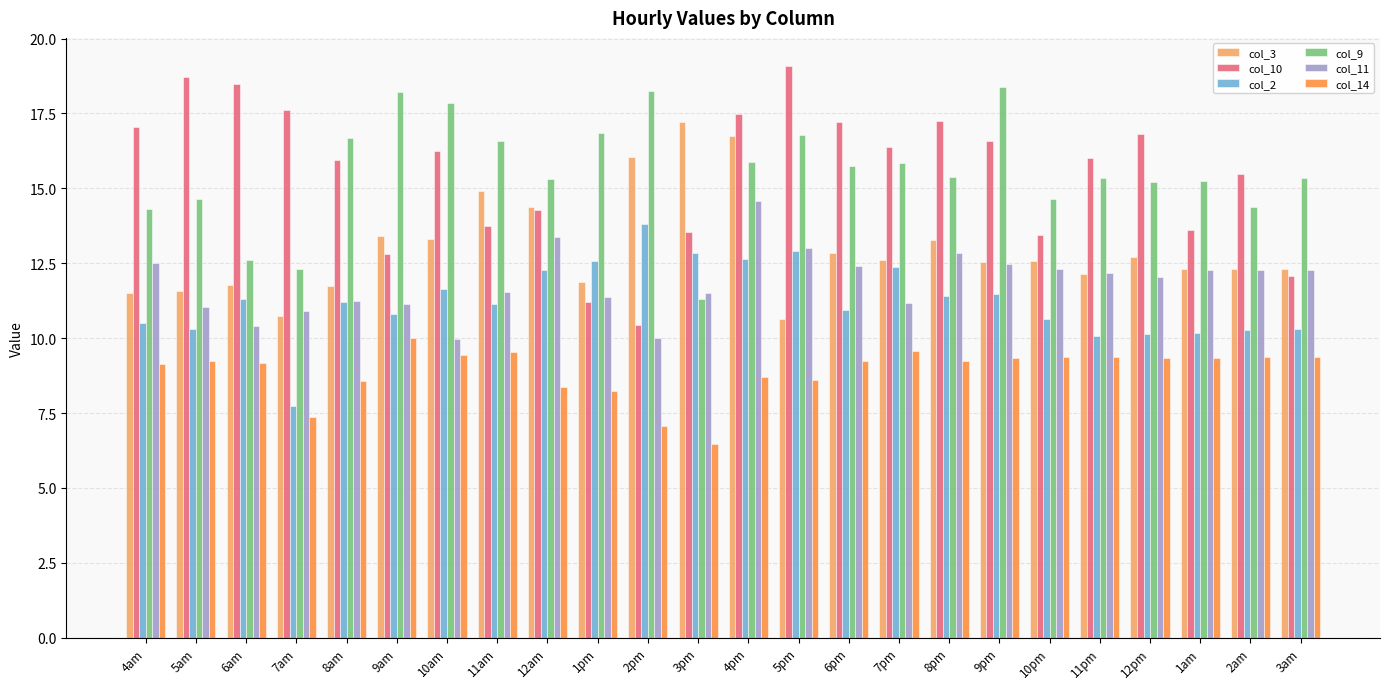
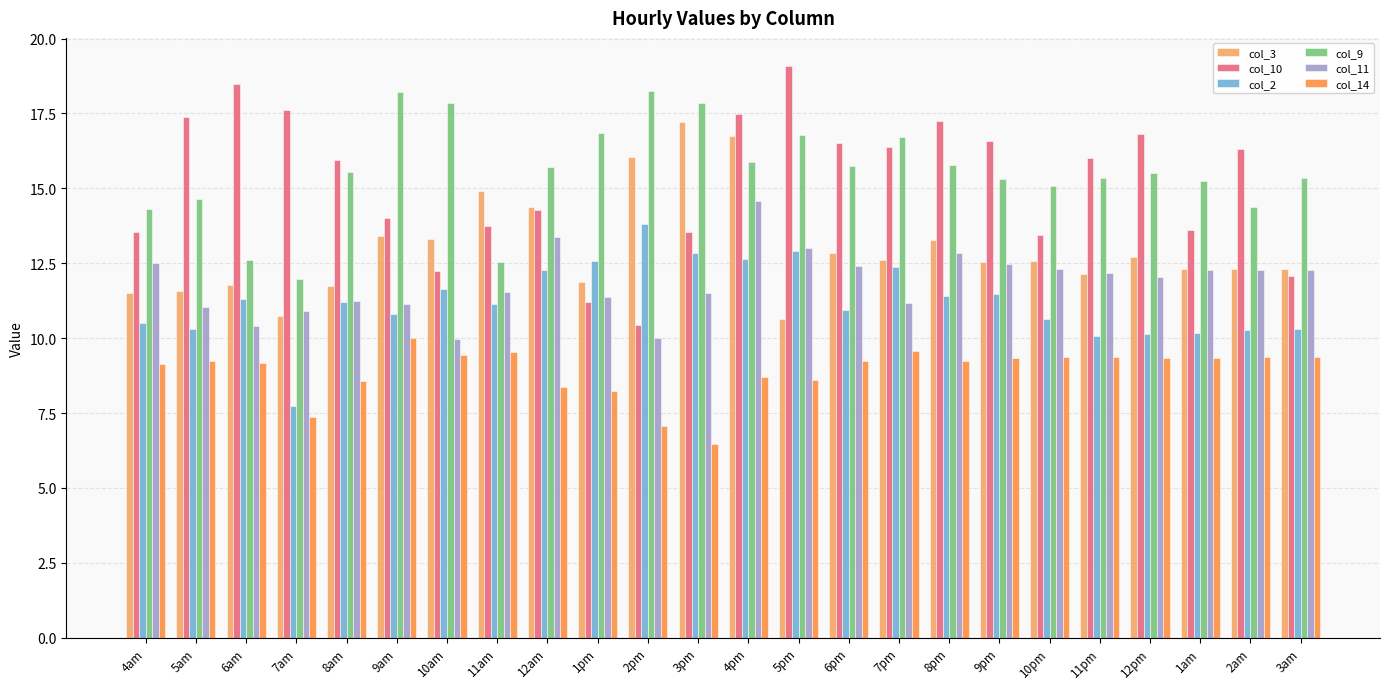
  {
    "col_10": {
-     "4am": 17.0,
-     "5am": 18.7,
+     "4am": 13.6,
+     "5am": 17.4,
      "6am": 18.5,
      "7am": 17.6,
      "8am": 15.9,
-     "9am": 12.8,
-     "10am": 16.3,
+     "9am": 14.0,
+     "10am": 12.2,
      "11am": 13.7,
      "12am": 14.3,
      "1pm": 11.2,
      "2pm": 10.4,
      "3pm": 13.6,
      "4pm": 17.5,
      "5pm": 19.1,
-     "6pm": 17.2,
+     "6pm": 16.5,
      "7pm": 16.4,
      "8pm": 17.2,
      "9pm": 16.6,
      "10pm": 13.4,
      "11pm": 16.0,
      "12pm": 16.8,
      "1am": 13.6,
-     "2am": 15.5,
+     "2am": 16.3,
      "3am": 12.1
    },
    "col_9": {
      "4am": 14.3,
      "5am": 14.6,
      "6am": 12.6,
-     "7am": 12.3,
-     "8am": 16.7,
+     "7am": 12.0,
+     "8am": 15.6,
      "9am": 18.2,
      "10am": 17.8,
-     "11am": 16.6,
-     "12am": 15.3,
+     "11am": 12.5,
+     "12am": 15.7,
      "1pm": 16.9,
      "2pm": 18.2,
-     "3pm": 11.3,
+     "3pm": 17.9,
      "4pm": 15.9,
      "5pm": 16.8,
      "6pm": 15.8,
-     "7pm": 15.8,
-     "8pm": 15.4,
-     "9pm": 18.4,
-     "10pm": 14.7,
+     "7pm": 16.7,
+     "8pm": 15.8,
+     "9pm": 15.3,
+     "10pm": 15.1,
      "11pm": 15.3,
-     "12pm": 15.2,
+     "12pm": 15.5,
      "1am": 15.2,
      "2am": 14.4,
      "3am": 15.3
    }
  }
